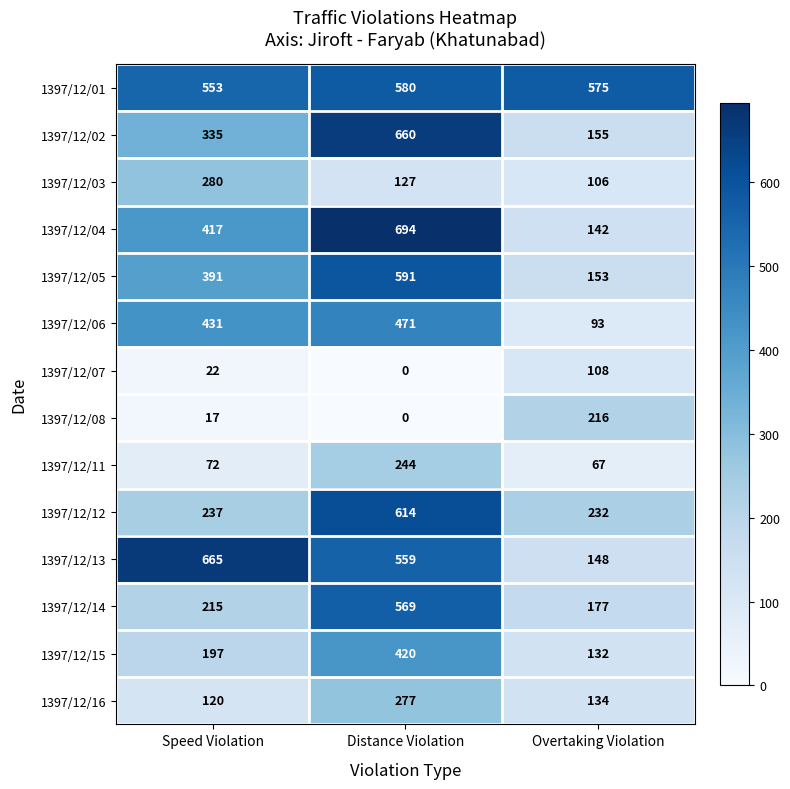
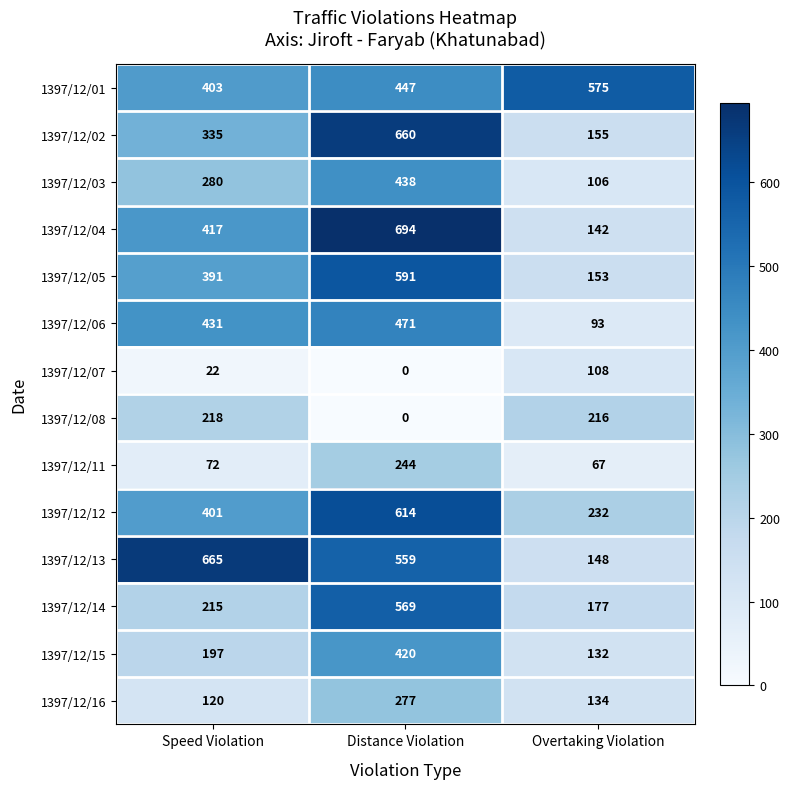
  {
    "1397/12/01": {
-     "Speed Violation": 553,
-     "Distance Violation": 580,
+     "Speed Violation": 403,
+     "Distance Violation": 447,
      "Overtaking Violation": 575
    },
    "1397/12/02": {
      "Speed Violation": 335,
      "Distance Violation": 660,
      "Overtaking Violation": 155
    },
    "1397/12/03": {
      "Speed Violation": 280,
-     "Distance Violation": 127,
+     "Distance Violation": 438,
      "Overtaking Violation": 106
    },
    "1397/12/04": {
      "Speed Violation": 417,
      "Distance Violation": 694,
      "Overtaking Violation": 142
    },
    "1397/12/05": {
      "Speed Violation": 391,
      "Distance Violation": 591,
      "Overtaking Violation": 153
    },
    "1397/12/06": {
      "Speed Violation": 431,
      "Distance Violation": 471,
      "Overtaking Violation": 93
    },
    "1397/12/07": {
      "Speed Violation": 22,
      "Distance Violation": 0,
      "Overtaking Violation": 108
    },
    "1397/12/08": {
-     "Speed Violation": 17,
+     "Speed Violation": 218,
      "Distance Violation": 0,
      "Overtaking Violation": 216
    },
    "1397/12/11": {
      "Speed Violation": 72,
      "Distance Violation": 244,
      "Overtaking Violation": 67
    },
    "1397/12/12": {
-     "Speed Violation": 237,
+     "Speed Violation": 401,
      "Distance Violation": 614,
      "Overtaking Violation": 232
    },
    "1397/12/13": {
      "Speed Violation": 665,
      "Distance Violation": 559,
      "Overtaking Violation": 148
    },
    "1397/12/14": {
      "Speed Violation": 215,
      "Distance Violation": 569,
      "Overtaking Violation": 177
    },
    "1397/12/15": {
      "Speed Violation": 197,
      "Distance Violation": 420,
      "Overtaking Violation": 132
    },
    "1397/12/16": {
      "Speed Violation": 120,
      "Distance Violation": 277,
      "Overtaking Violation": 134
    }
  }
